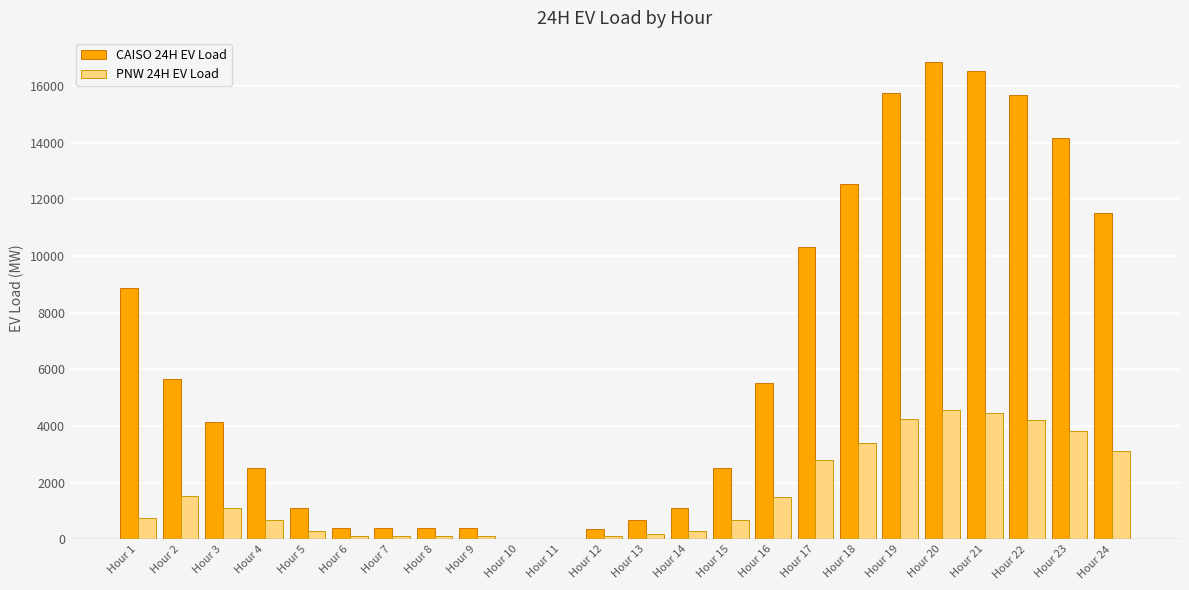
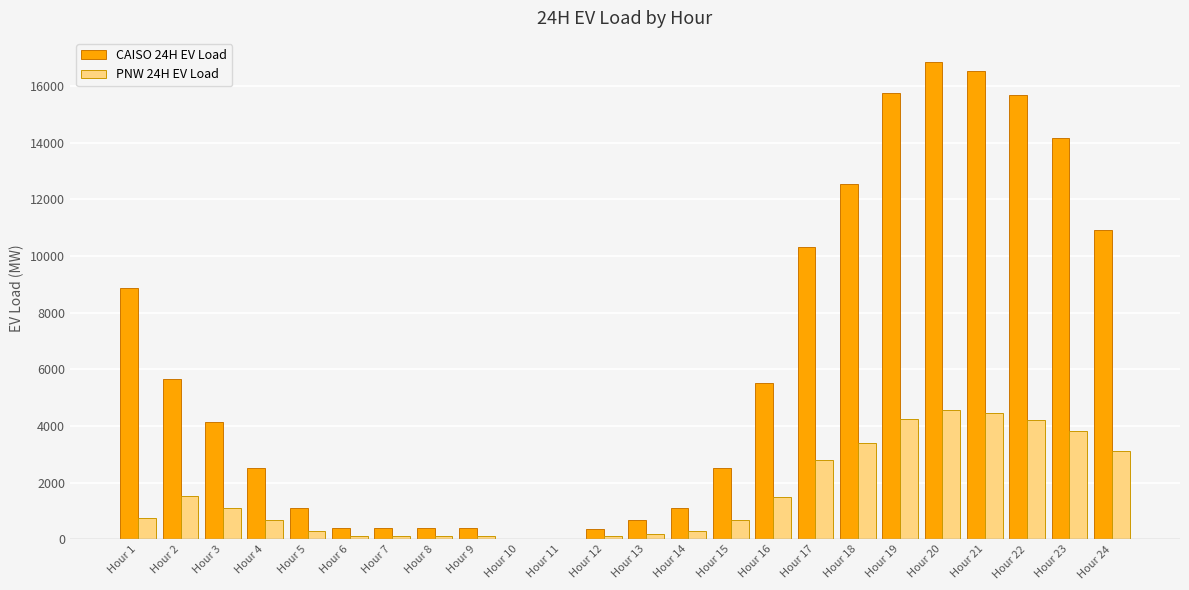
  {
    "CAISO 24H EV Load": {
      "Hour 1": 8900,
      "Hour 2": 5700,
      "Hour 3": 4100,
      "Hour 4": 2500,
      "Hour 5": 1100,
      "Hour 6": 400,
      "Hour 7": 400,
      "Hour 8": 400,
      "Hour 9": 400,
      "Hour 10": 0,
      "Hour 11": 0,
      "Hour 12": 400,
      "Hour 13": 700,
      "Hour 14": 1100,
      "Hour 15": 2500,
      "Hour 16": 5500,
      "Hour 17": 10300,
      "Hour 18": 12500,
      "Hour 19": 15700,
      "Hour 20": 16900,
      "Hour 21": 16500,
      "Hour 22": 15700,
      "Hour 23": 14200,
-     "Hour 24": 11500
+     "Hour 24": 10900
    },
    "PNW 24H EV Load": {
      "Hour 1": 800,
      "Hour 2": 1500,
      "Hour 3": 1100,
      "Hour 4": 700,
      "Hour 5": 300,
      "Hour 6": 100,
      "Hour 7": 100,
      "Hour 8": 100,
      "Hour 9": 100,
      "Hour 10": 0,
      "Hour 11": 0,
      "Hour 12": 100,
      "Hour 13": 200,
      "Hour 14": 300,
      "Hour 15": 700,
      "Hour 16": 1500,
      "Hour 17": 2800,
      "Hour 18": 3400,
      "Hour 19": 4200,
      "Hour 20": 4500,
      "Hour 21": 4500,
      "Hour 22": 4200,
      "Hour 23": 3800,
      "Hour 24": 3100
    }
  }
